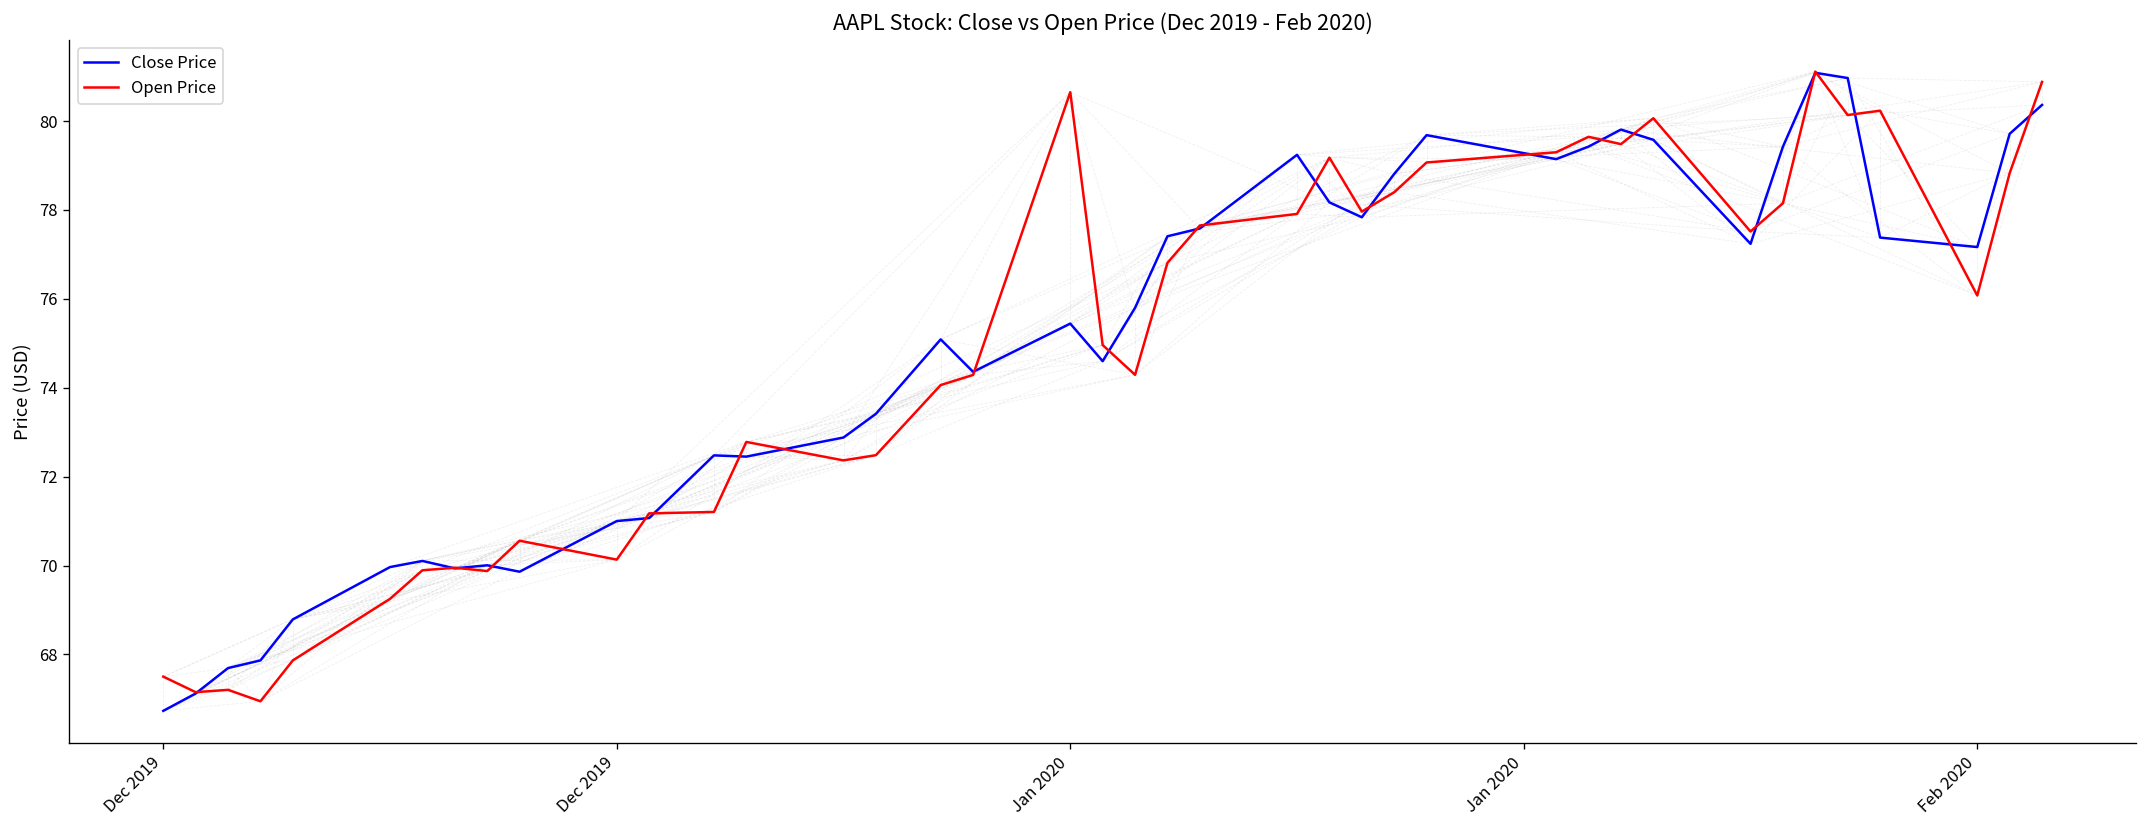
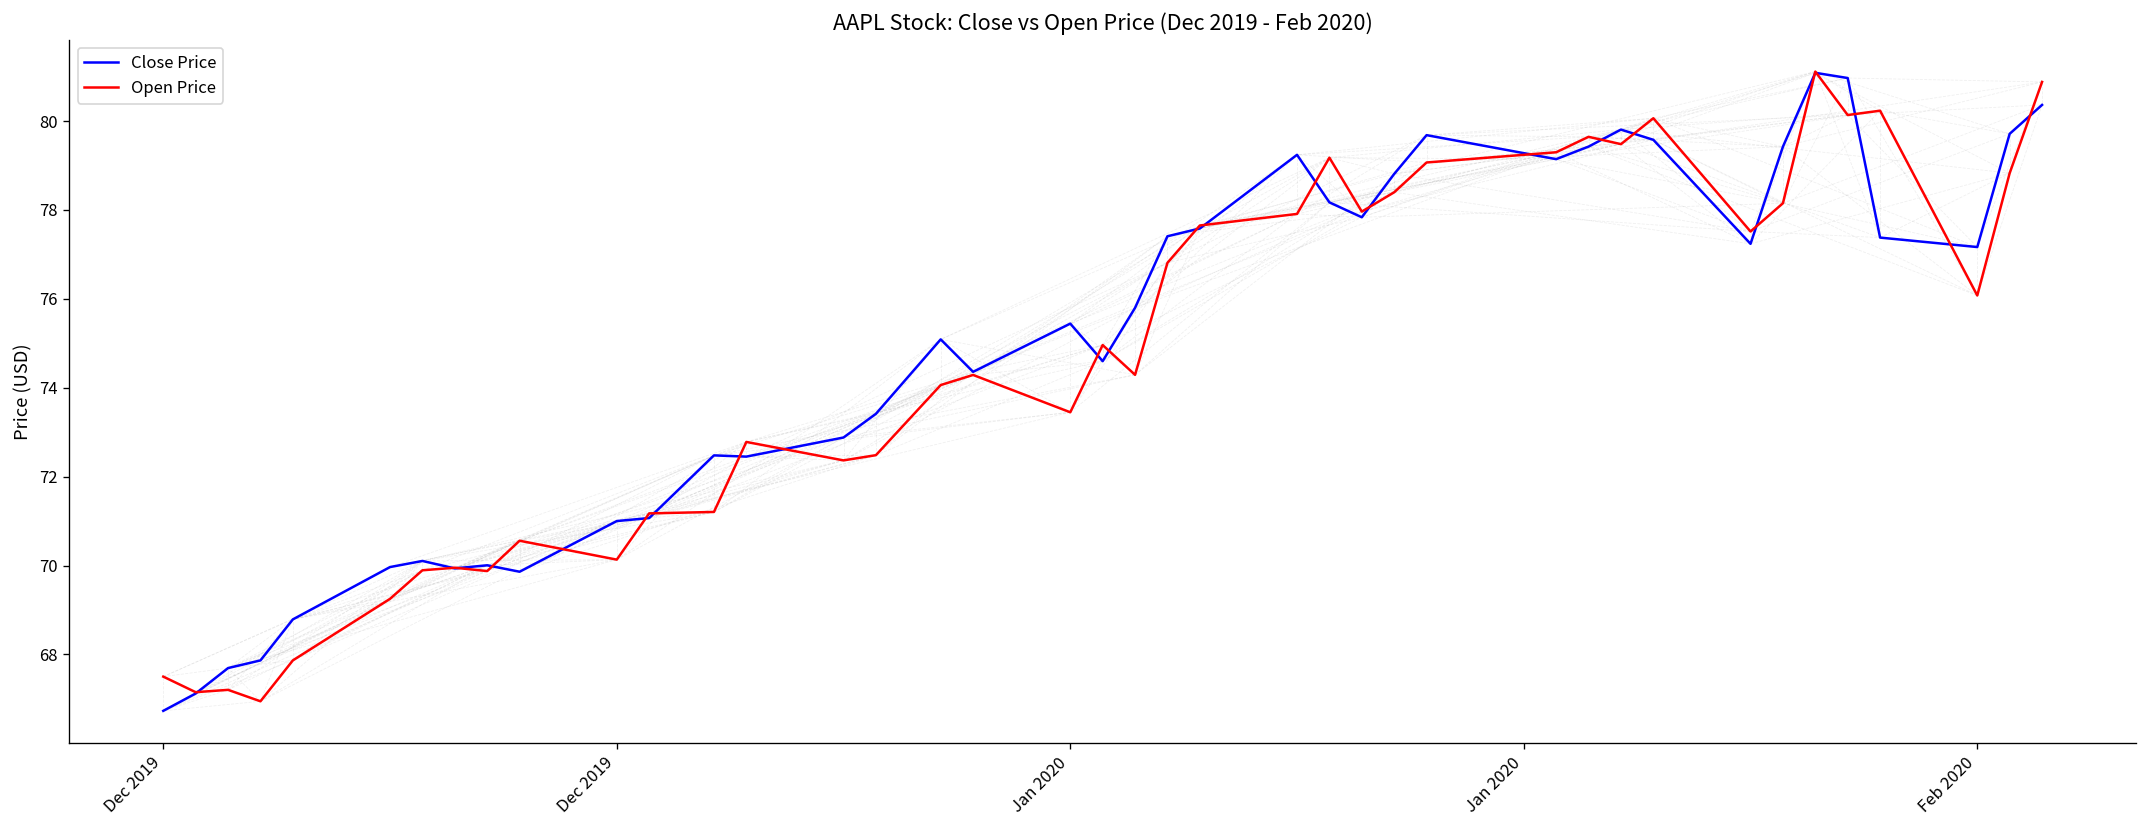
  {
    "Open Price": {
-     "Jan 2020": 80.6
+     "Jan 2020": 73.4
    }
  }
